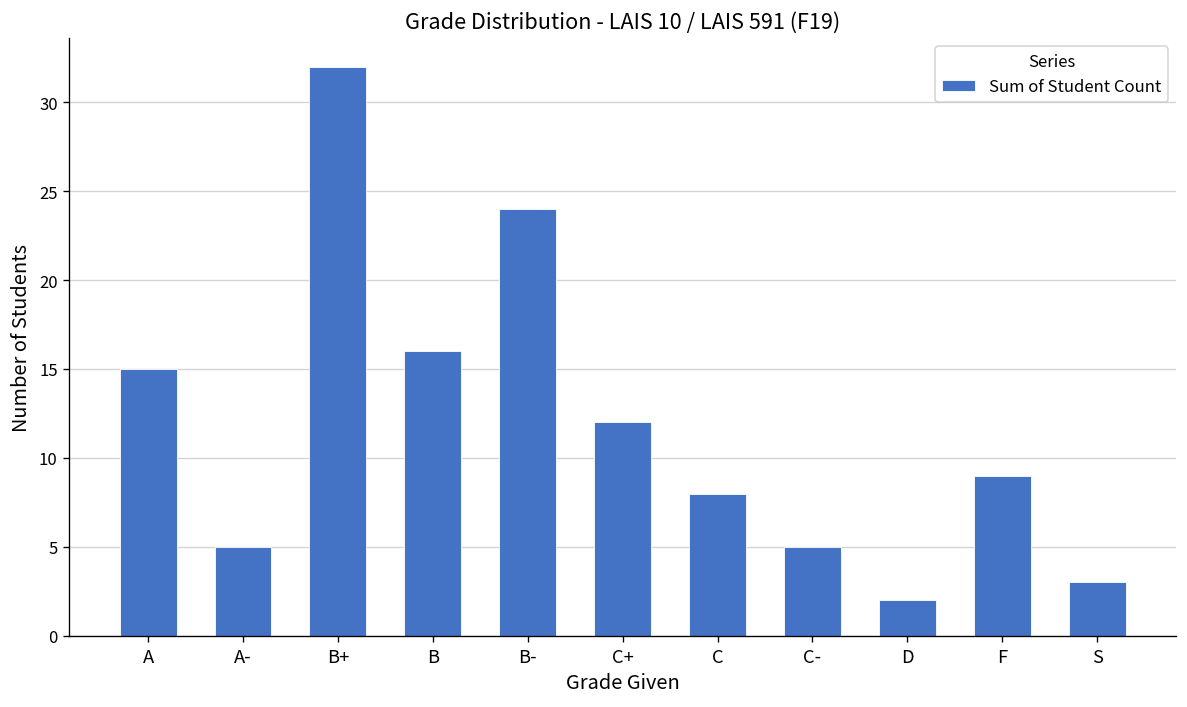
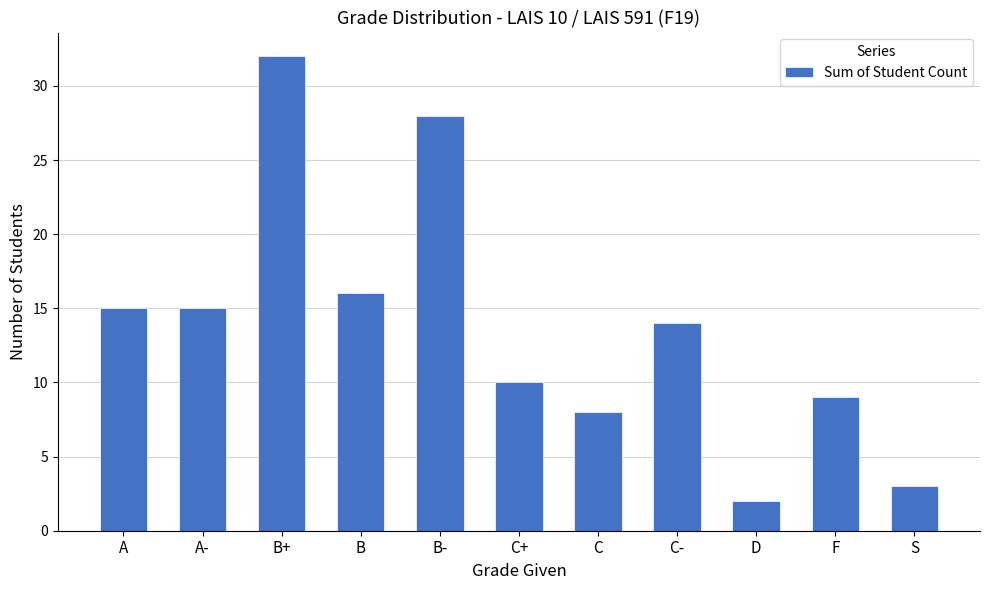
  {
    "A": 15,
-   "A-": 5,
+   "A-": 15,
    "B+": 32,
    "B": 16,
-   "B-": 24,
-   "C+": 12,
+   "B-": 28,
+   "C+": 10,
    "C": 8,
-   "C-": 5,
+   "C-": 14,
    "D": 2,
    "F": 9,
    "S": 3
  }
